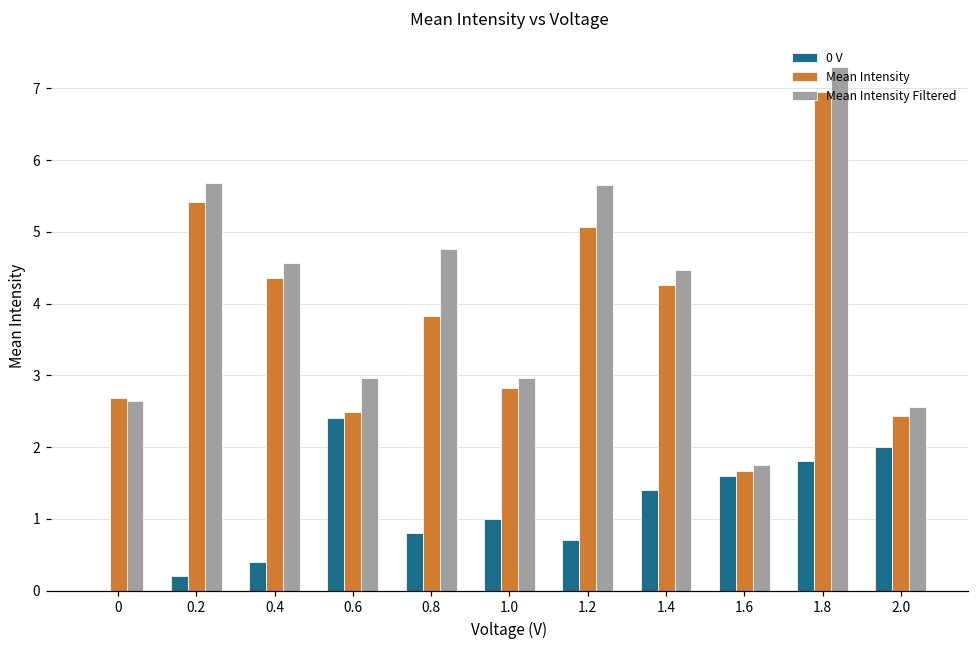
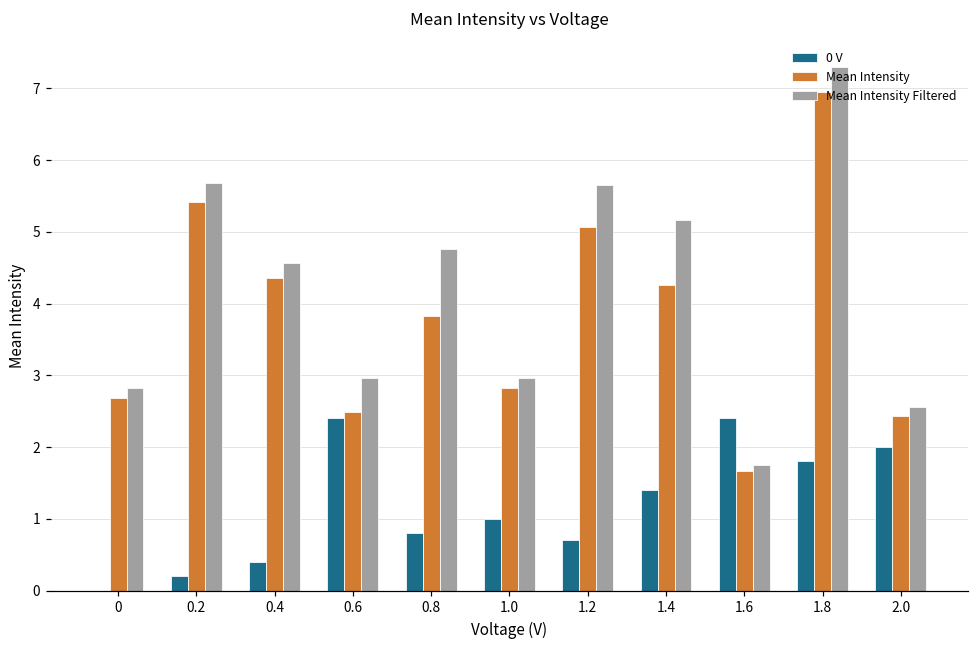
  {
    "0 V": {
      "0": 0.0,
      "0.2": 0.2,
      "0.4": 0.4,
      "0.6": 2.4,
      "0.8": 0.8,
      "1.0": 1.0,
      "1.2": 0.7,
      "1.4": 1.4,
-     "1.6": 1.6,
+     "1.6": 2.4,
      "1.8": 1.8,
      "2.0": 2.0
    },
    "Mean Intensity": {
      "0": 2.7,
      "0.2": 5.4,
      "0.4": 4.4,
      "0.6": 2.5,
      "0.8": 3.8,
      "1.0": 2.8,
      "1.2": 5.1,
      "1.4": 4.3,
      "1.6": 1.7,
      "1.8": 7.0,
      "2.0": 2.4
    },
    "Mean Intensity Filtered": {
-     "0": 2.6,
+     "0": 2.8,
      "0.2": 5.7,
      "0.4": 4.6,
      "0.6": 3.0,
      "0.8": 4.8,
      "1.0": 3.0,
      "1.2": 5.6,
-     "1.4": 4.5,
+     "1.4": 5.2,
      "1.6": 1.7,
      "1.8": 7.3,
      "2.0": 2.6
    }
  }
